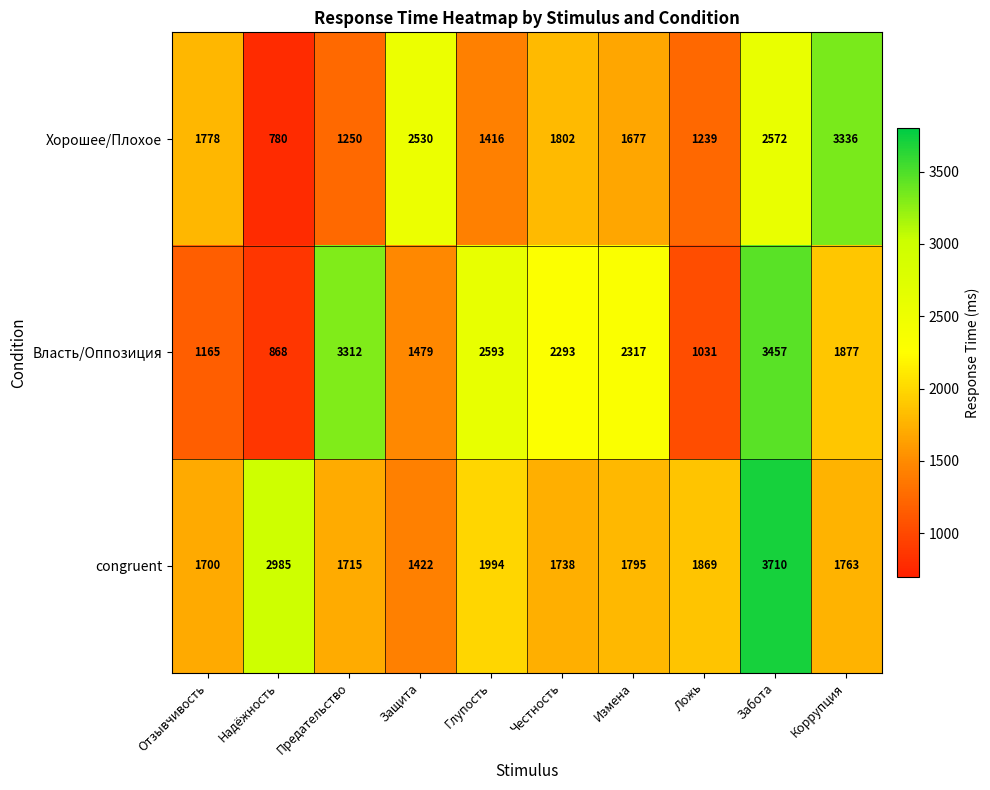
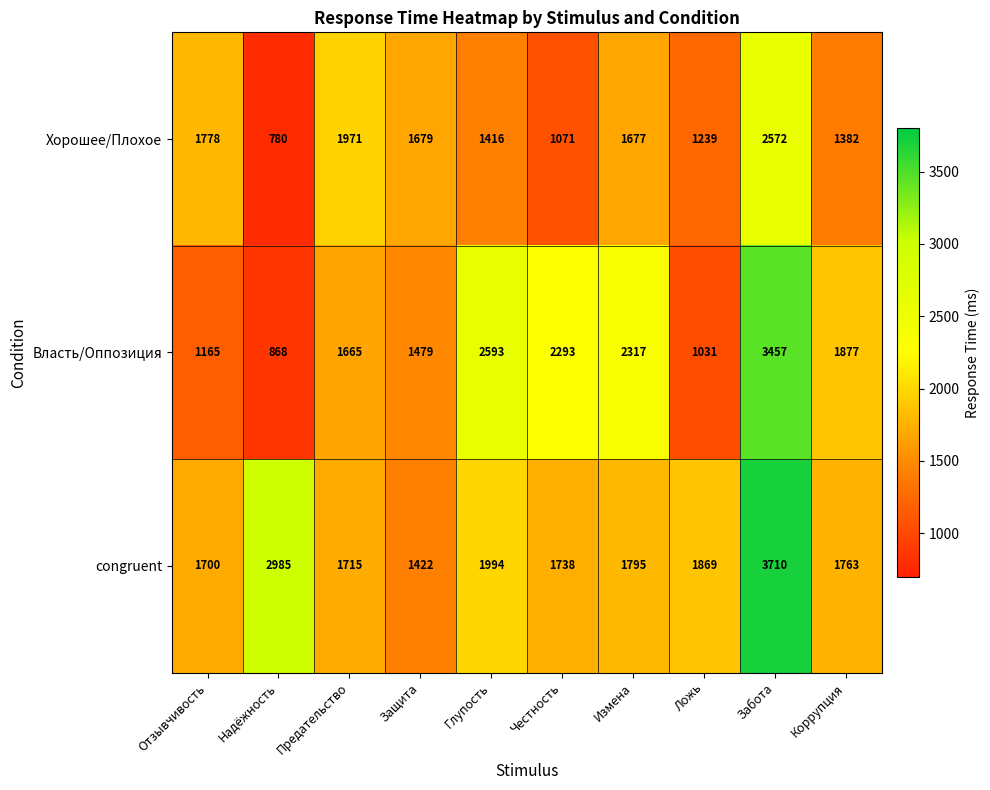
  {
    "Хорошее/Плохое": {
      "Отзывчивость": 1778,
      "Надёжность": 780,
-     "Предательство": 1250,
-     "Защита": 2530,
+     "Предательство": 1971,
+     "Защита": 1679,
      "Глупость": 1416,
-     "Честность": 1802,
+     "Честность": 1071,
      "Измена": 1677,
      "Ложь": 1239,
      "Забота": 2572,
-     "Коррупция": 3336
+     "Коррупция": 1382
    },
    "Власть/Оппозиция": {
      "Отзывчивость": 1165,
      "Надёжность": 868,
-     "Предательство": 3312,
+     "Предательство": 1665,
      "Защита": 1479,
      "Глупость": 2593,
      "Честность": 2293,
      "Измена": 2317,
      "Ложь": 1031,
      "Забота": 3457,
      "Коррупция": 1877
    },
    "congruent": {
      "Отзывчивость": 1700,
      "Надёжность": 2985,
      "Предательство": 1715,
      "Защита": 1422,
      "Глупость": 1994,
      "Честность": 1738,
      "Измена": 1795,
      "Ложь": 1869,
      "Забота": 3710,
      "Коррупция": 1763
    }
  }
